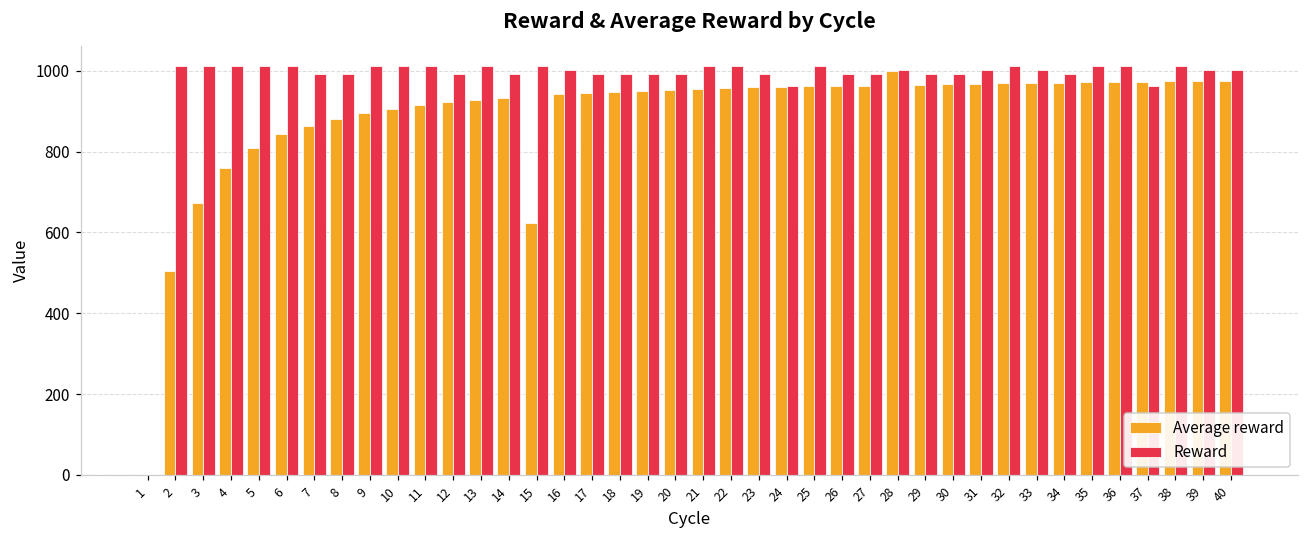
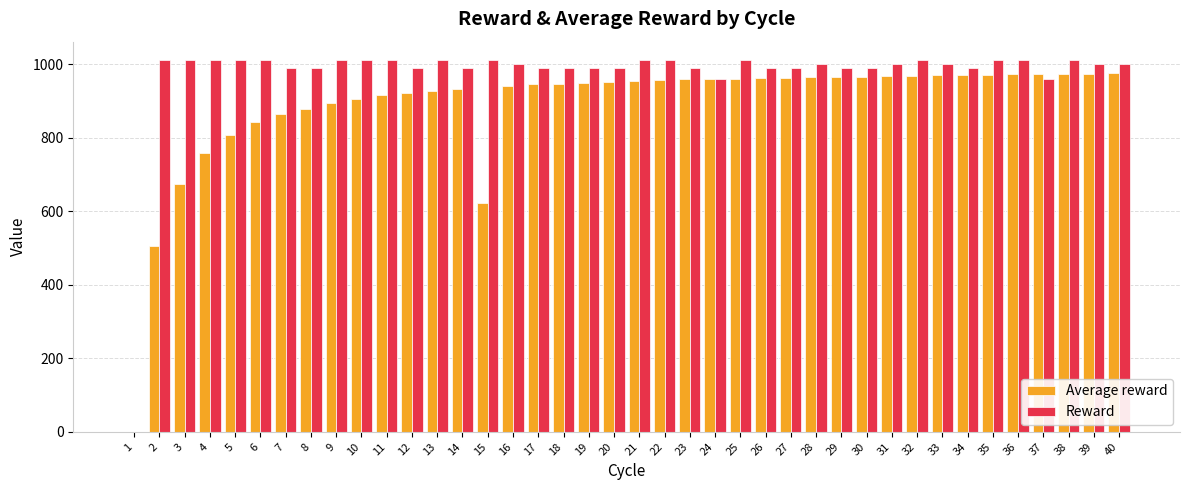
  {
    "Average reward": {
      "1": 0,
      "2": 510,
      "3": 670,
      "4": 760,
      "5": 810,
      "6": 840,
      "7": 860,
      "8": 880,
      "9": 890,
      "10": 910,
      "11": 920,
      "12": 920,
      "13": 930,
      "14": 930,
      "15": 620,
      "16": 940,
      "17": 950,
      "18": 950,
      "19": 950,
      "20": 950,
      "21": 950,
      "22": 960,
      "23": 960,
      "24": 960,
      "25": 960,
      "26": 960,
      "27": 960,
-     "28": 1000,
+     "28": 960,
      "29": 970,
      "30": 970,
      "31": 970,
      "32": 970,
      "33": 970,
      "34": 970,
      "35": 970,
      "36": 970,
      "37": 970,
      "38": 970,
      "39": 970,
      "40": 980
    },
    "Reward": {
      "1": 0,
      "2": 1010,
      "3": 1010,
      "4": 1010,
      "5": 1010,
      "6": 1010,
      "7": 990,
      "8": 990,
      "9": 1010,
      "10": 1010,
      "11": 1010,
      "12": 990,
      "13": 1010,
      "14": 990,
      "15": 1010,
      "16": 1000,
      "17": 990,
      "18": 990,
      "19": 990,
      "20": 990,
      "21": 1010,
      "22": 1010,
      "23": 990,
      "24": 960,
      "25": 1010,
      "26": 990,
      "27": 990,
      "28": 1000,
      "29": 990,
      "30": 990,
      "31": 1000,
      "32": 1010,
      "33": 1000,
      "34": 990,
      "35": 1010,
      "36": 1010,
      "37": 960,
      "38": 1010,
      "39": 1000,
      "40": 1000
    }
  }
